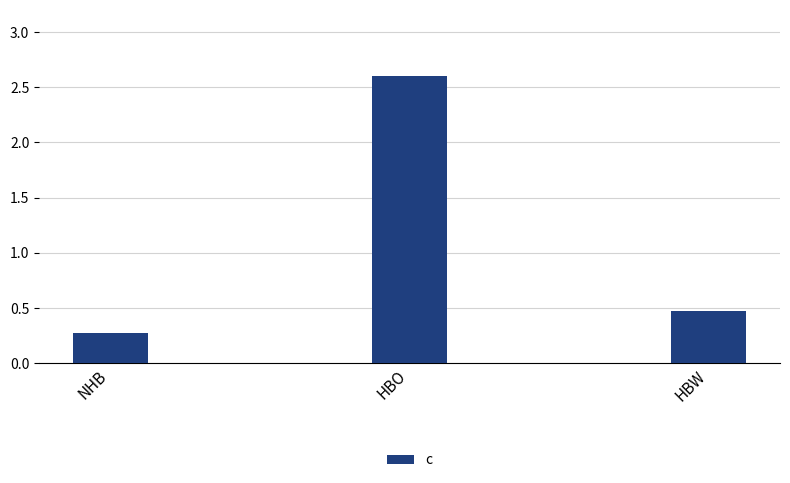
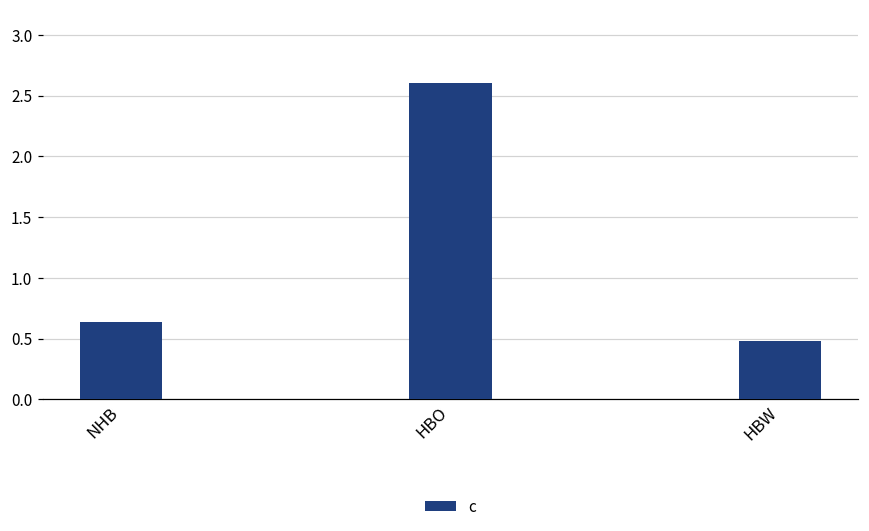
  {
-   "NHB": 0.28,
+   "NHB": 0.64,
    "HBO": 2.60,
    "HBW": 0.48
  }
